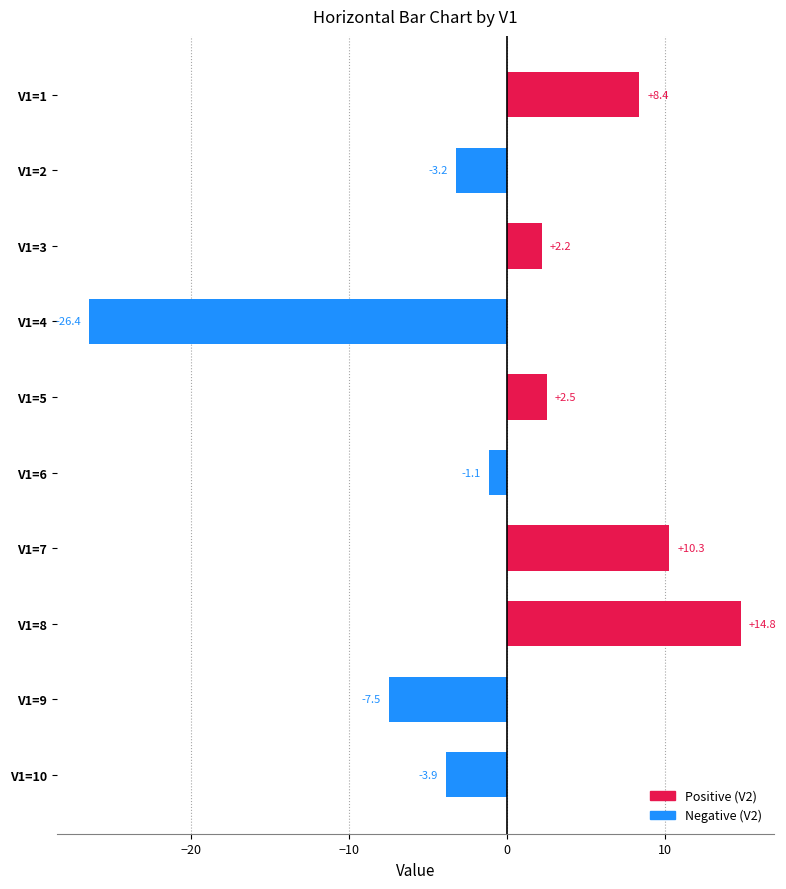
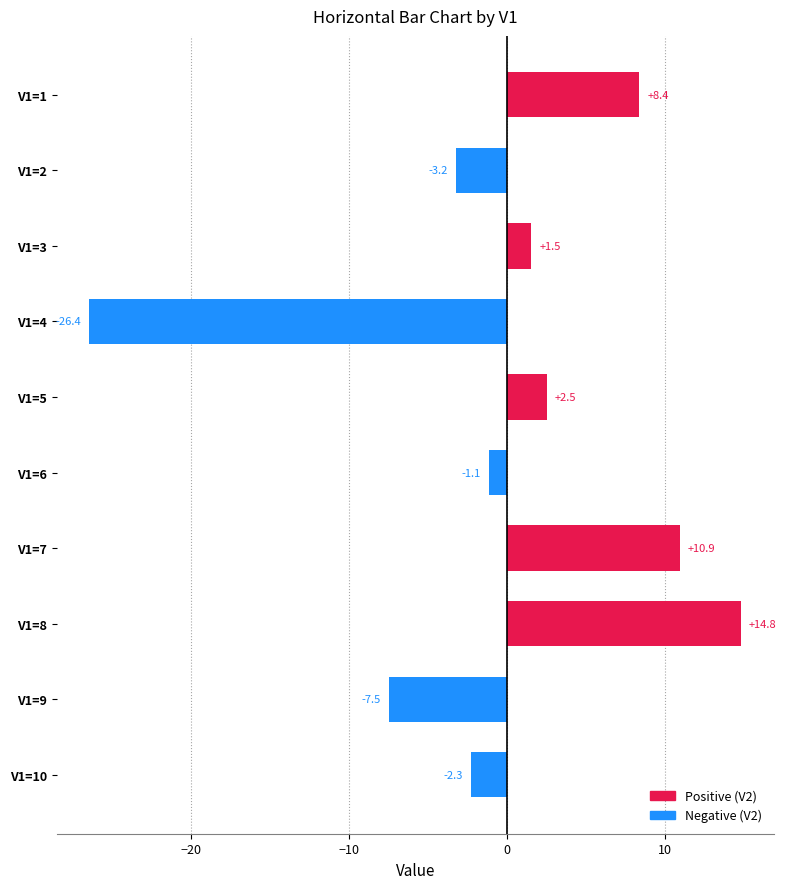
  {
    "V1=1": "+8.4",
    "V1=2": "-3.2",
-   "V1=3": "+2.2",
+   "V1=3": "+1.5",
    "V1=4": "-26.4",
    "V1=5": "+2.5",
    "V1=6": "-1.1",
-   "V1=7": "+10.3",
+   "V1=7": "+10.9",
    "V1=8": "+14.8",
    "V1=9": "-7.5",
-   "V1=10": "-3.9"
+   "V1=10": "-2.3"
  }
